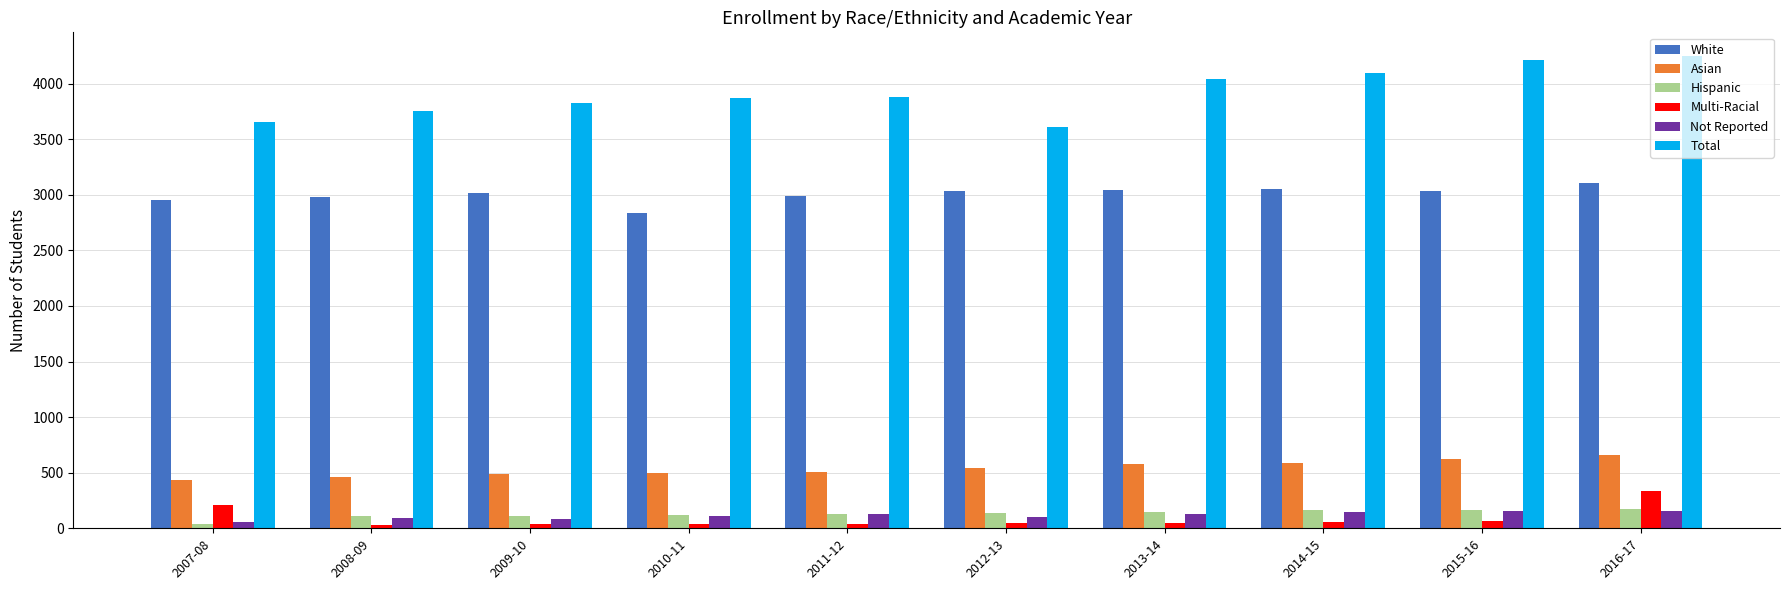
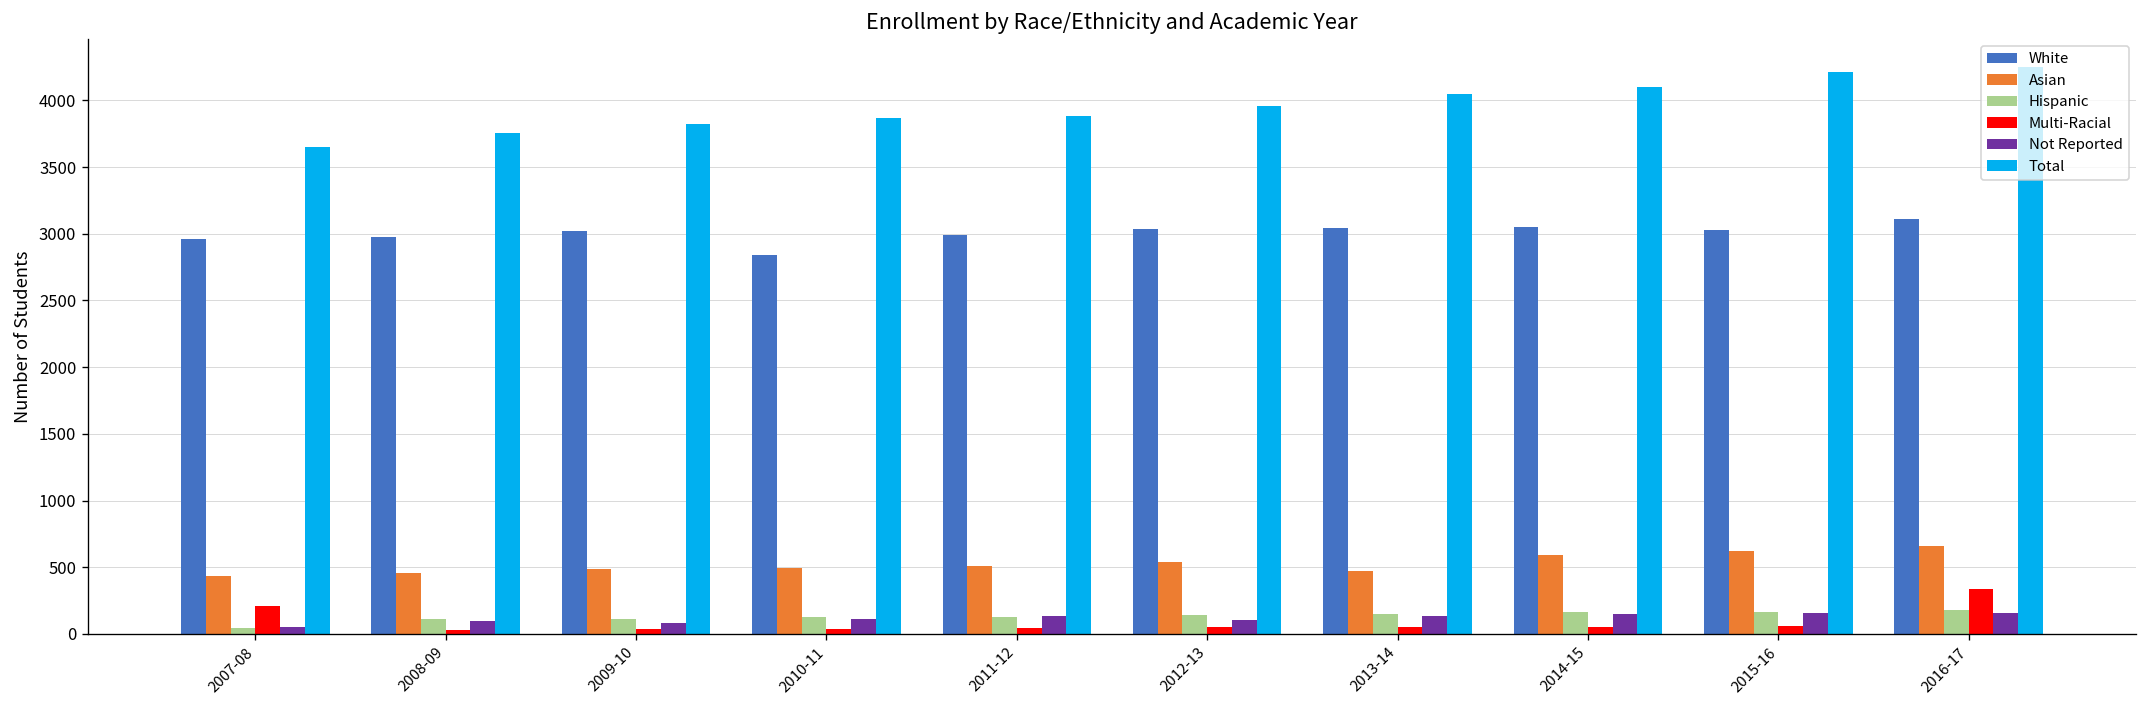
  {
    "White": {
      "2007-08": 2960,
      "2008-09": 2980,
      "2009-10": 3020,
      "2010-11": 2840,
      "2011-12": 2990,
      "2012-13": 3040,
      "2013-14": 3040,
      "2014-15": 3050,
      "2015-16": 3030,
      "2016-17": 3110
    },
    "Asian": {
      "2007-08": 440,
      "2008-09": 460,
      "2009-10": 490,
      "2010-11": 490,
      "2011-12": 510,
      "2012-13": 540,
-     "2013-14": 580,
+     "2013-14": 470,
      "2014-15": 590,
      "2015-16": 620,
      "2016-17": 660
    },
    "Hispanic": {
      "2007-08": 40,
      "2008-09": 110,
      "2009-10": 120,
      "2010-11": 120,
      "2011-12": 130,
      "2012-13": 140,
      "2013-14": 150,
      "2014-15": 170,
      "2015-16": 170,
      "2016-17": 180
    },
    "Multi-Racial": {
      "2007-08": 210,
      "2008-09": 30,
      "2009-10": 40,
      "2010-11": 40,
      "2011-12": 40,
      "2012-13": 50,
      "2013-14": 50,
      "2014-15": 50,
      "2015-16": 60,
      "2016-17": 340
    },
    "Not Reported": {
      "2007-08": 60,
      "2008-09": 100,
      "2009-10": 90,
      "2010-11": 110,
      "2011-12": 130,
      "2012-13": 110,
      "2013-14": 130,
      "2014-15": 150,
      "2015-16": 150,
      "2016-17": 160
    },
    "Total": {
      "2007-08": 3650,
      "2008-09": 3760,
      "2009-10": 3820,
      "2010-11": 3870,
      "2011-12": 3880,
-     "2012-13": 3610,
+     "2012-13": 3960,
      "2013-14": 4050,
      "2014-15": 4100,
      "2015-16": 4210
    }
  }
